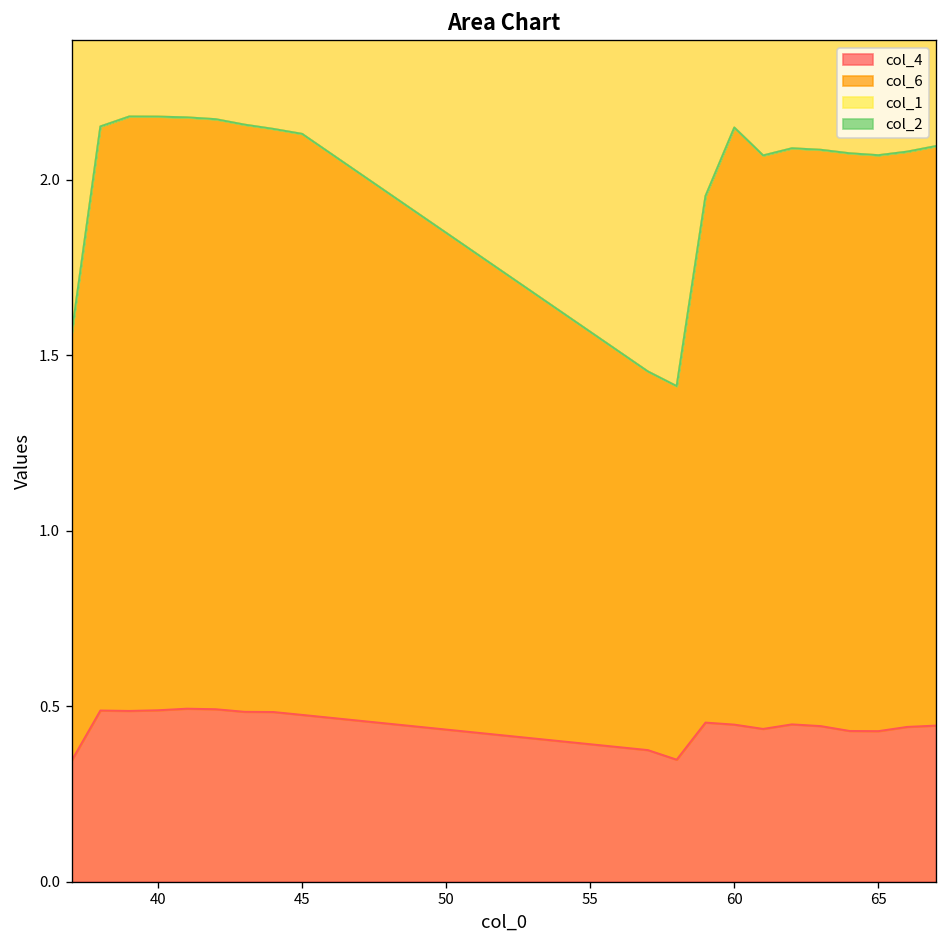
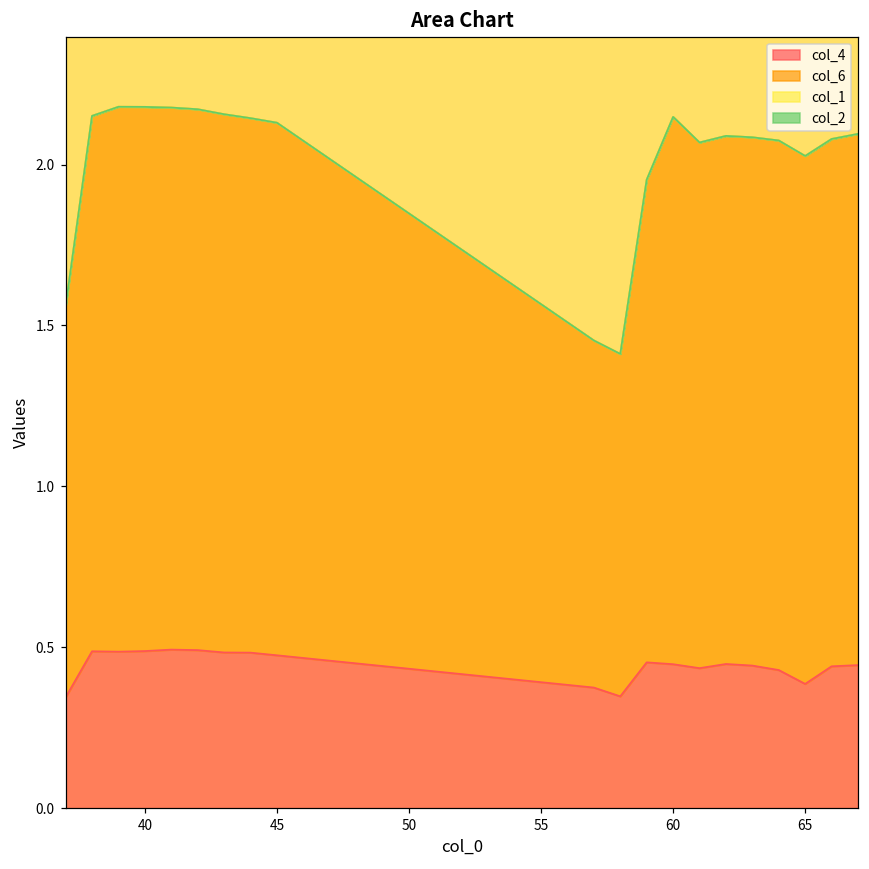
  {
    "col_4": {
      "40": 0.49,
      "45": 0.48,
      "60": 0.45,
-     "65": 0.43
+     "65": 0.39
    }
  }
